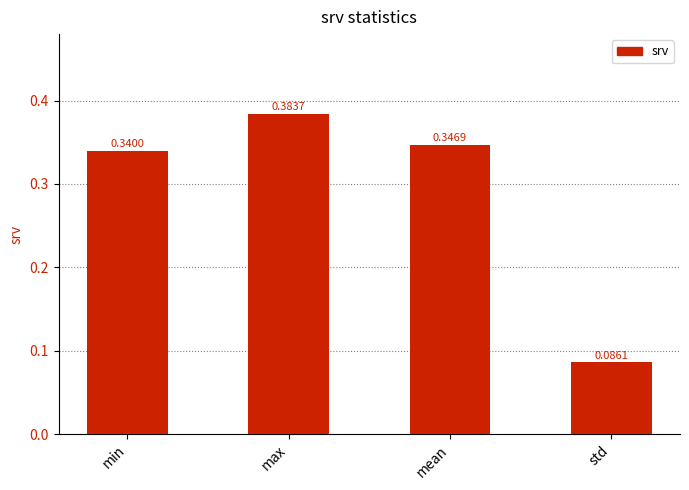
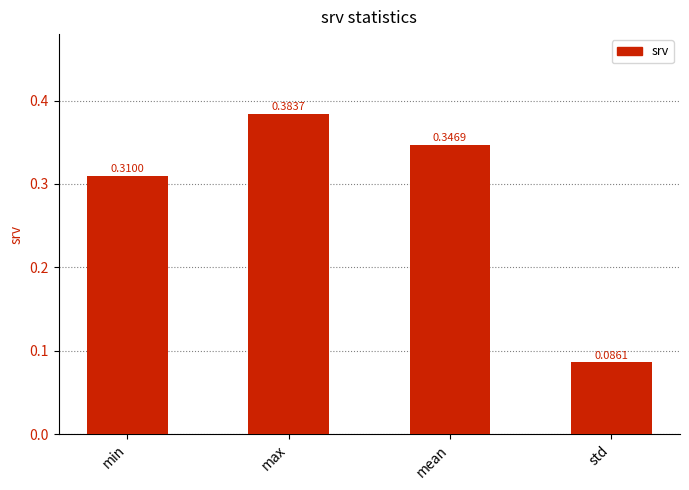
  {
-   "min": 0.3400,
+   "min": 0.3100,
    "max": 0.3837,
    "mean": 0.3469,
    "std": 0.0861
  }
